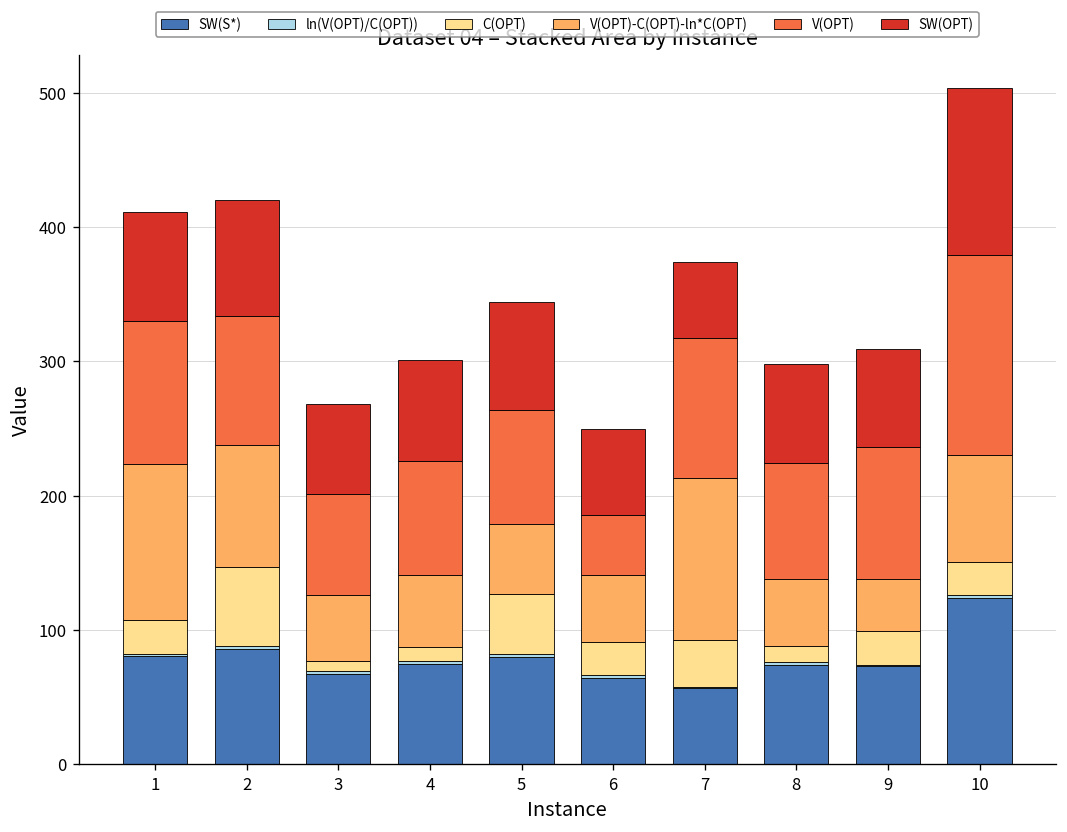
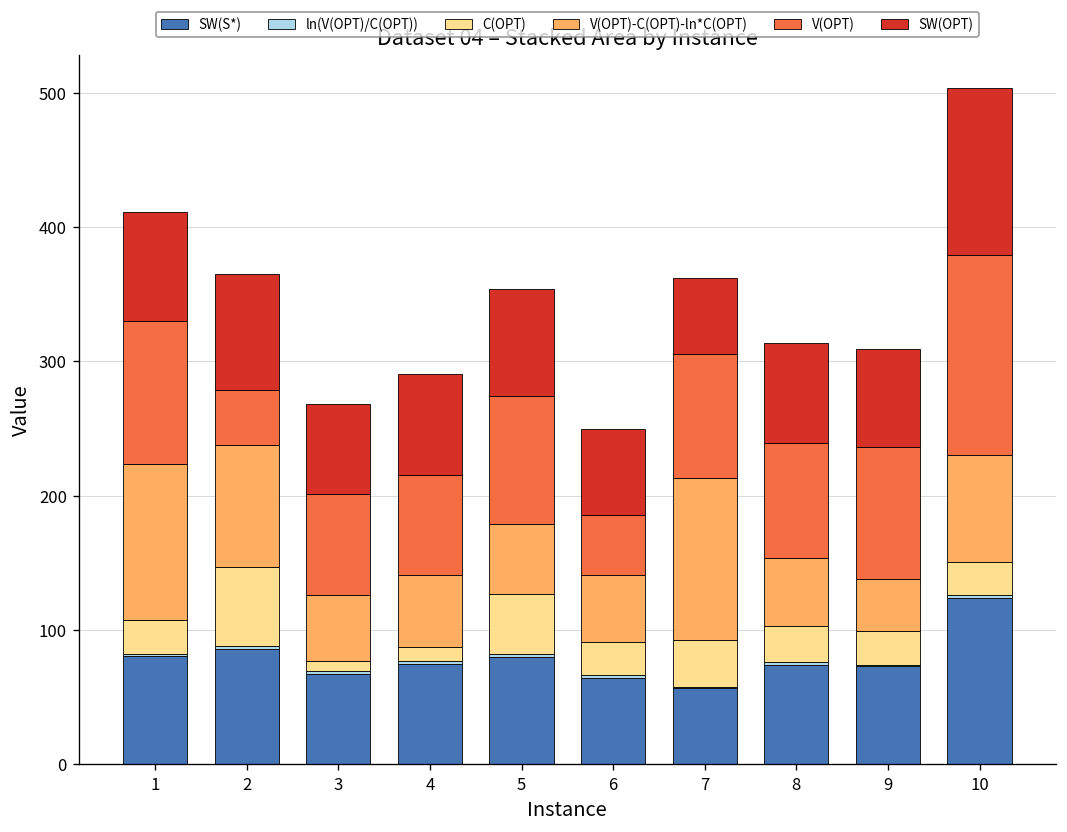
  {
    "SW(S*)": {
      "1": 81,
      "2": 86,
      "3": 67,
      "4": 75,
      "5": 80,
      "6": 64,
      "7": 57,
      "8": 74,
      "9": 73,
      "10": 124
    },
    "ln(V(OPT)/C(OPT))": {
      "2": 2,
      "3": 2,
      "6": 2
    },
    "C(OPT)": {
      "1": 25,
      "2": 59,
      "3": 8,
      "4": 10,
      "5": 45,
      "6": 25,
      "7": 35,
-     "8": 12,
+     "8": 27,
      "9": 25,
      "10": 25
    },
    "V(OPT)-C(OPT)-ln*C(OPT)": {
      "1": 117,
      "2": 91,
      "3": 49,
      "4": 54,
      "5": 52,
      "6": 49,
      "7": 120,
      "8": 50,
      "9": 39,
      "10": 79
    },
    "V(OPT)": {
      "1": 106,
-     "2": 96,
+     "2": 41,
      "3": 75,
-     "4": 85,
-     "5": 85,
+     "4": 75,
+     "5": 95,
      "6": 45,
-     "7": 104,
+     "7": 92,
      "8": 86,
      "9": 98,
      "10": 149
    },
    "SW(OPT)": {
      "1": 81,
      "2": 86,
      "3": 67,
      "4": 75,
      "5": 80,
      "6": 64,
      "7": 57,
      "8": 74,
      "9": 73,
      "10": 124
    }
  }
